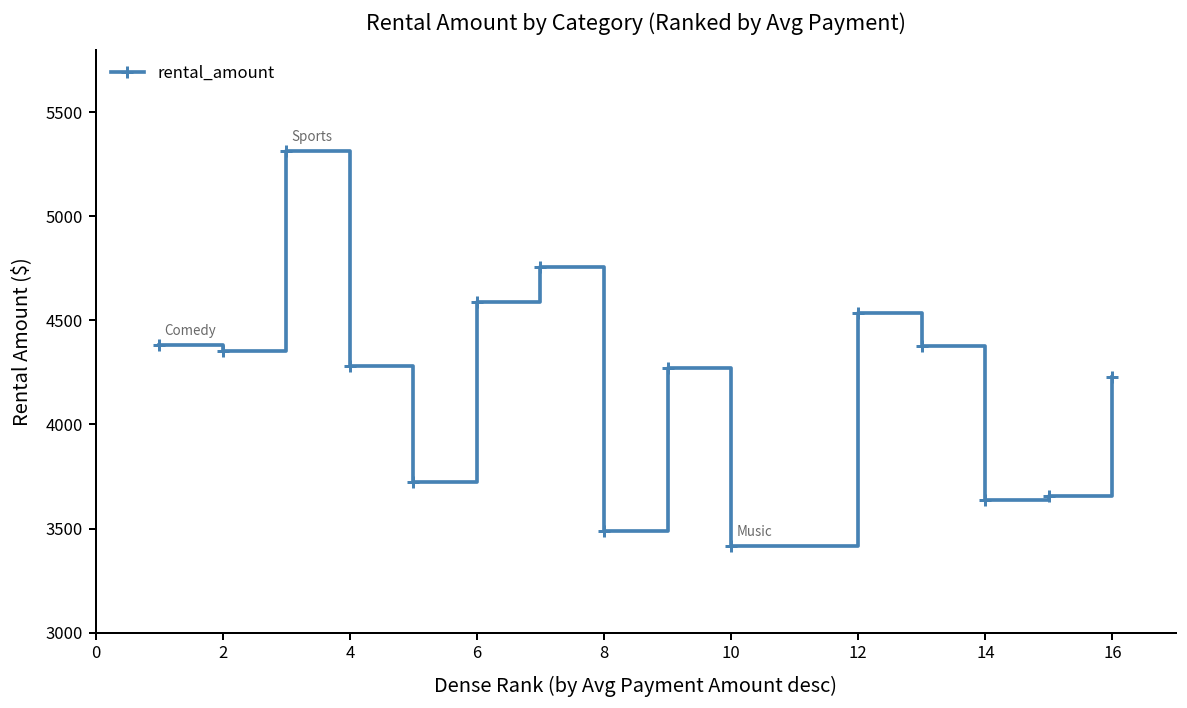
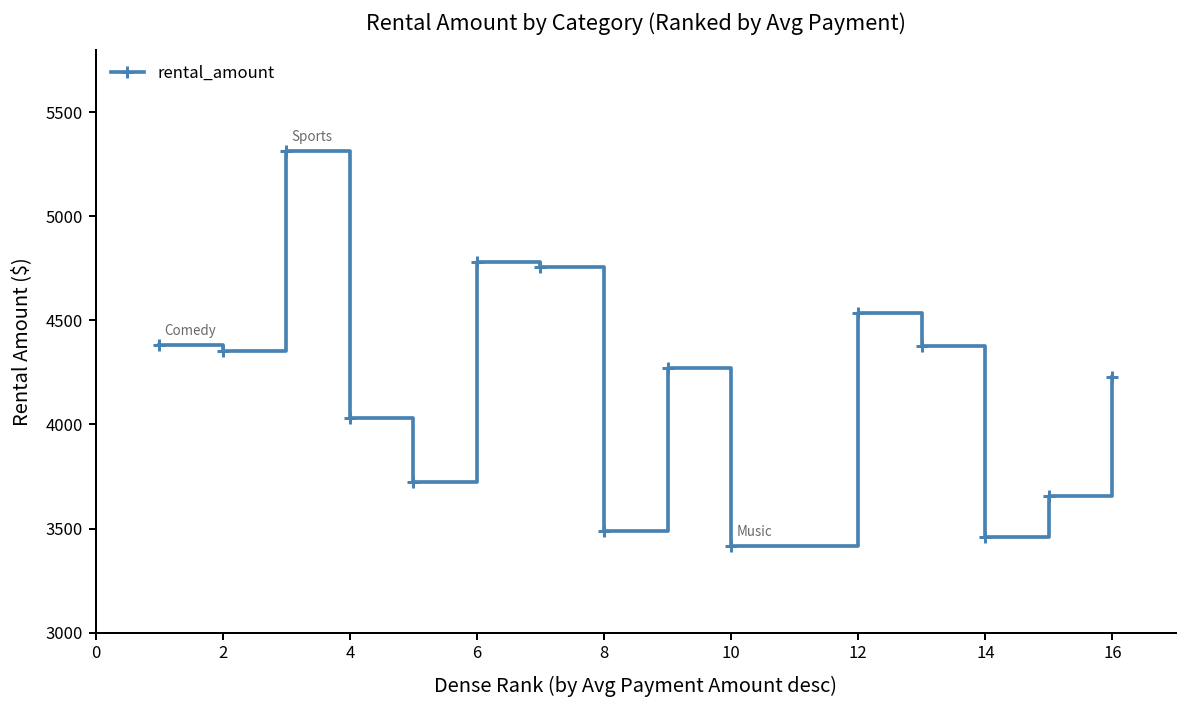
  {
    "2": 4350,
-   "4": 4280,
-   "6": 4590,
+   "4": 4030,
+   "6": 4780,
    "8": 3490,
    "10": 3420,
    "12": 4540,
-   "14": 3640,
+   "14": 3460,
    "16": 4230
  }
